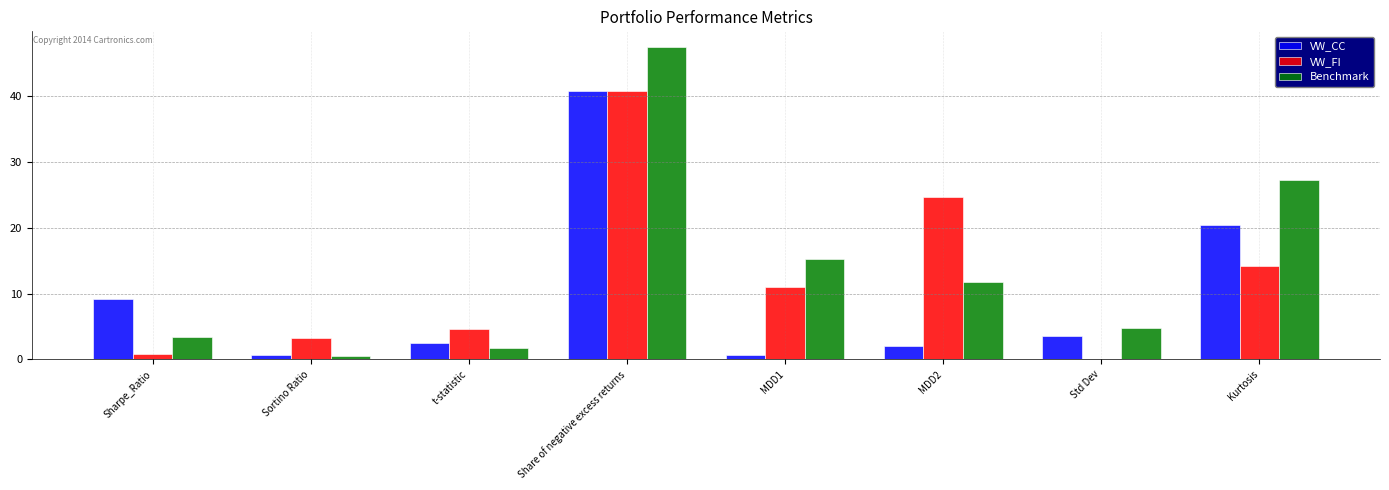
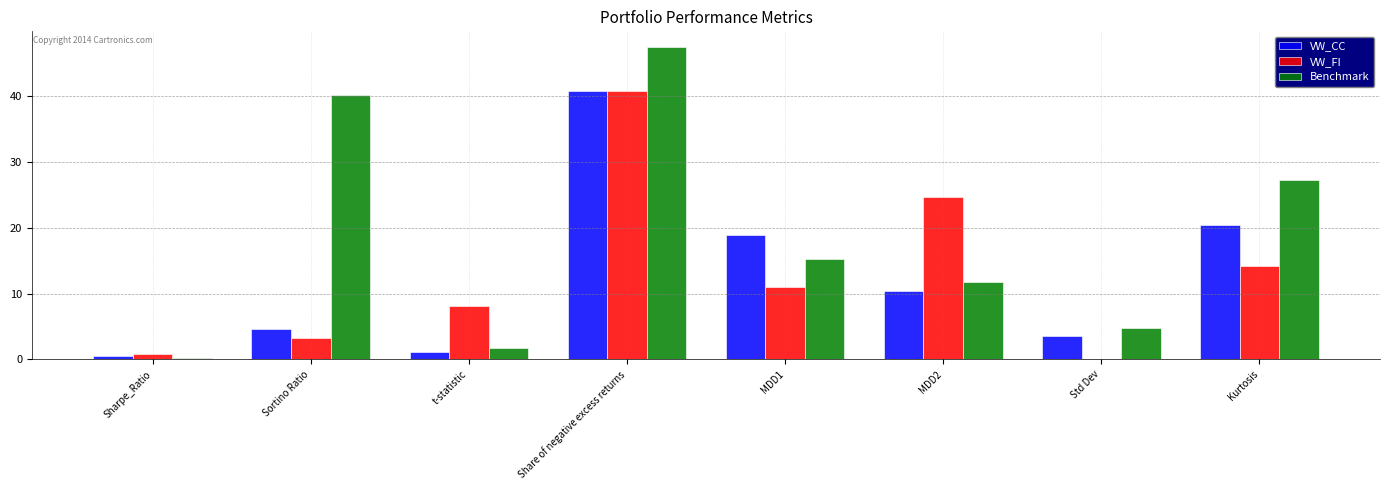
  {
    "VW_CC": {
-     "Sharpe_Ratio": 9,
-     "Sortino Ratio": 1,
-     "t-statistic": 3,
+     "Sharpe_Ratio": 0,
+     "Sortino Ratio": 5,
+     "t-statistic": 1,
      "Share of negative excess returns": 41,
-     "MDD1": 1,
-     "MDD2": 2,
+     "MDD1": 19,
+     "MDD2": 10,
      "Std Dev": 4,
      "Kurtosis": 20
    },
    "VW_FI": {
      "Sharpe_Ratio": 1,
      "Sortino Ratio": 3,
-     "t-statistic": 5,
+     "t-statistic": 8,
      "Share of negative excess returns": 41,
      "MDD1": 11,
      "MDD2": 25,
      "Kurtosis": 14
    },
    "Benchmark": {
-     "Sharpe_Ratio": 3,
-     "Sortino Ratio": 1,
+     "Sharpe_Ratio": 0,
+     "Sortino Ratio": 40,
      "t-statistic": 2,
      "Share of negative excess returns": 47,
      "MDD1": 15,
      "MDD2": 12,
      "Std Dev": 5,
      "Kurtosis": 27
    }
  }
